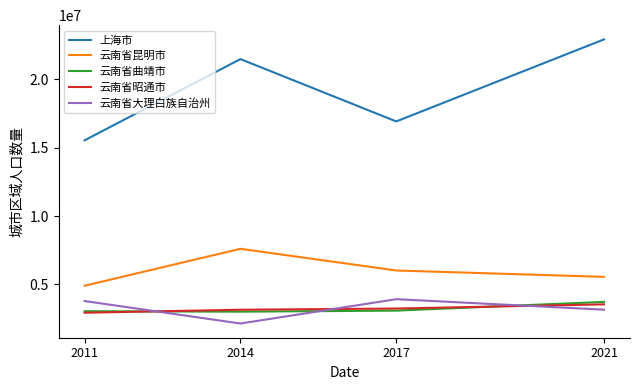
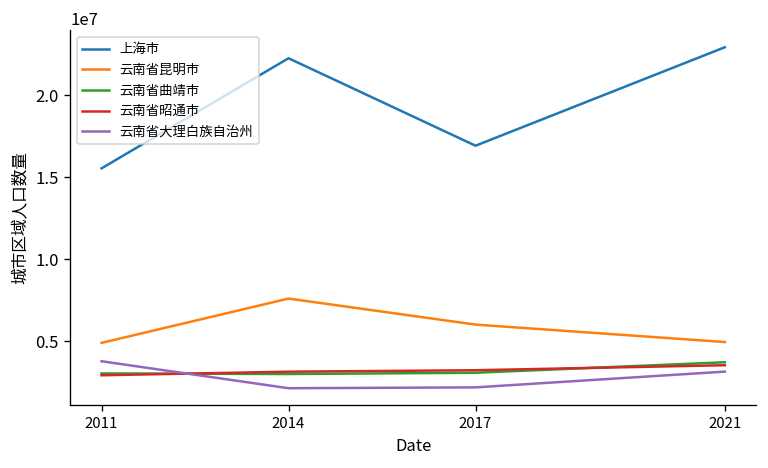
  {
    "上海市": {
      "2011": 15500000,
-     "2014": 21500000,
+     "2014": 22300000,
      "2017": 16900000,
      "2021": 22900000
    },
    "云南省昆明市": {
      "2011": 4900000,
      "2014": 7600000,
      "2017": 6000000,
-     "2021": 5500000
+     "2021": 5000000
    },
    "云南省大理白族自治州": {
      "2011": 3800000,
      "2014": 2100000,
-     "2017": 3900000,
+     "2017": 2200000,
      "2021": 3100000
    }
  }
